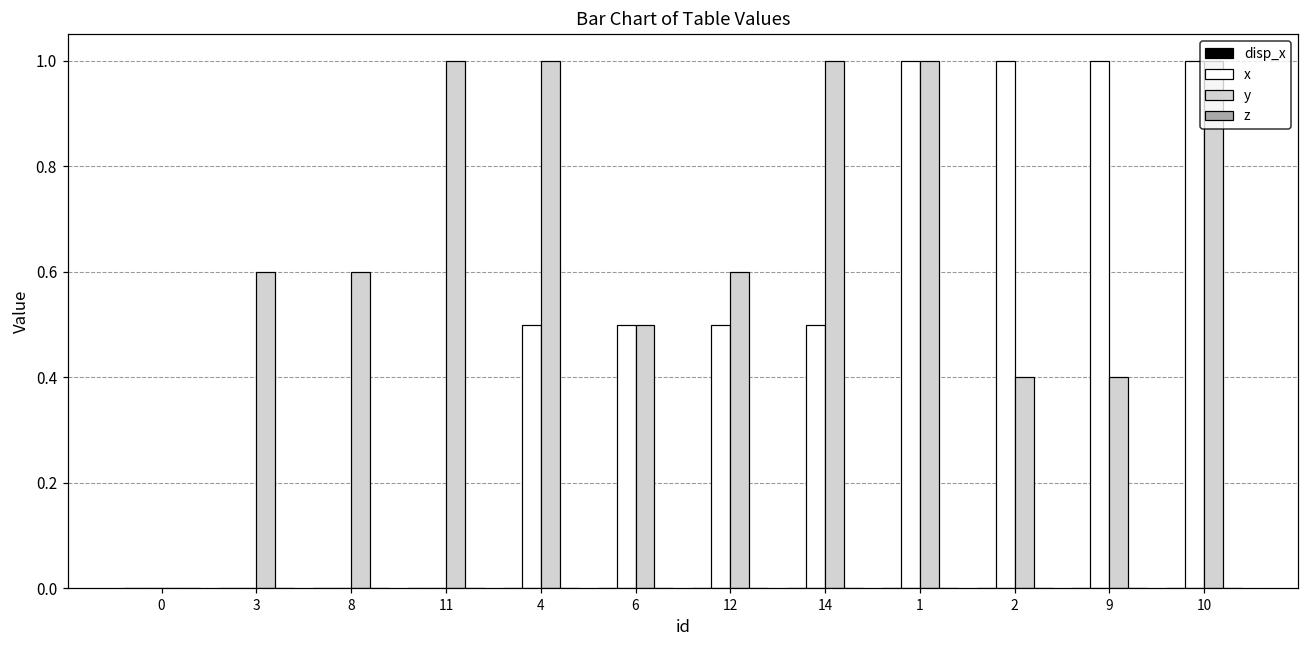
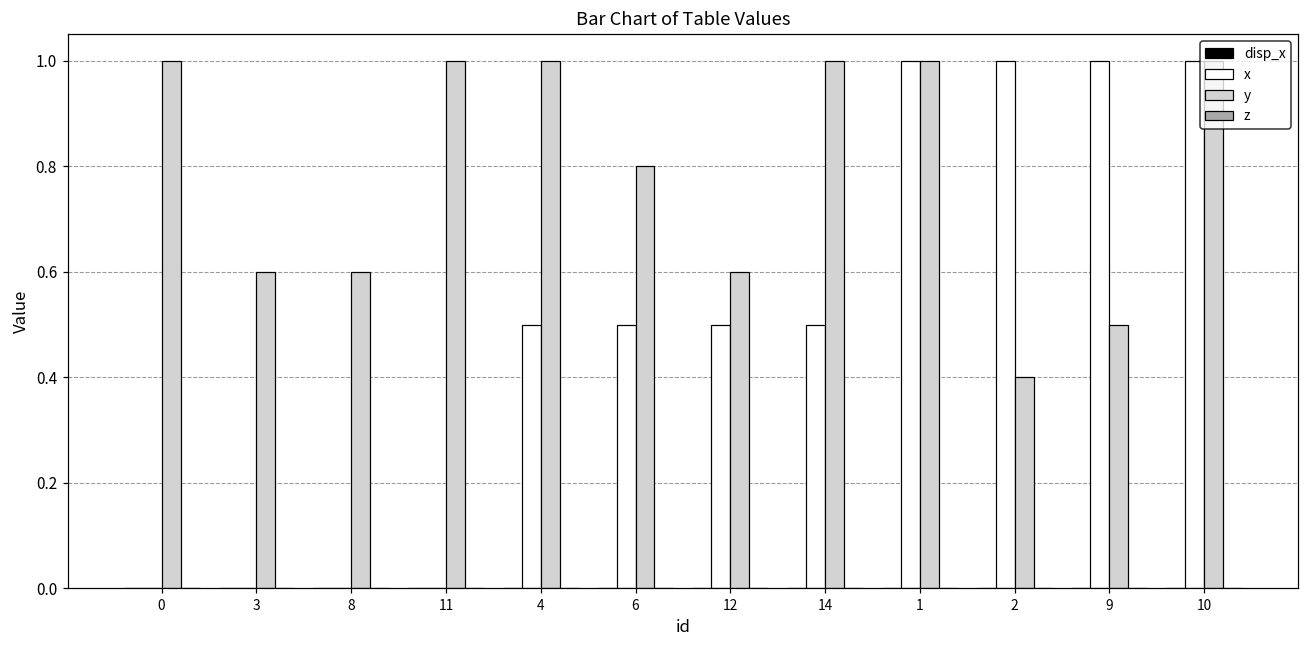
  {
    "disp_x": {
      "0": 0.0,
      "3": 0.0,
      "8": 0.0,
      "11": 0.0
    },
    "x": {
      "0": 0.0,
      "3": 0.0,
      "8": 0.0,
      "11": 0.0,
      "4": 0.5,
      "6": 0.5,
      "12": 0.5,
      "14": 0.5,
      "1": 1.0,
      "2": 1.0,
      "9": 1.0,
      "10": 1.0
    },
    "y": {
-     "0": 0,
+     "0": 1,
      "3": 0.6,
      "8": 0.6,
      "11": 1.0,
      "4": 1.0,
-     "6": 0.5,
+     "6": 0.8,
      "12": 0.6,
      "14": 1.0,
      "1": 1.0,
      "2": 0.4,
-     "9": 0.4
+     "9": 0.5
    },
    "z": {
      "0": 0.0,
      "3": 0.0,
      "8": 0.0,
      "11": 0.0,
      "4": 0.0,
      "6": 0.0,
      "12": 0.0,
      "14": 0.0,
      "1": 0.0,
      "2": 0.0,
      "9": 0.0,
      "10": 0.0
    }
  }
